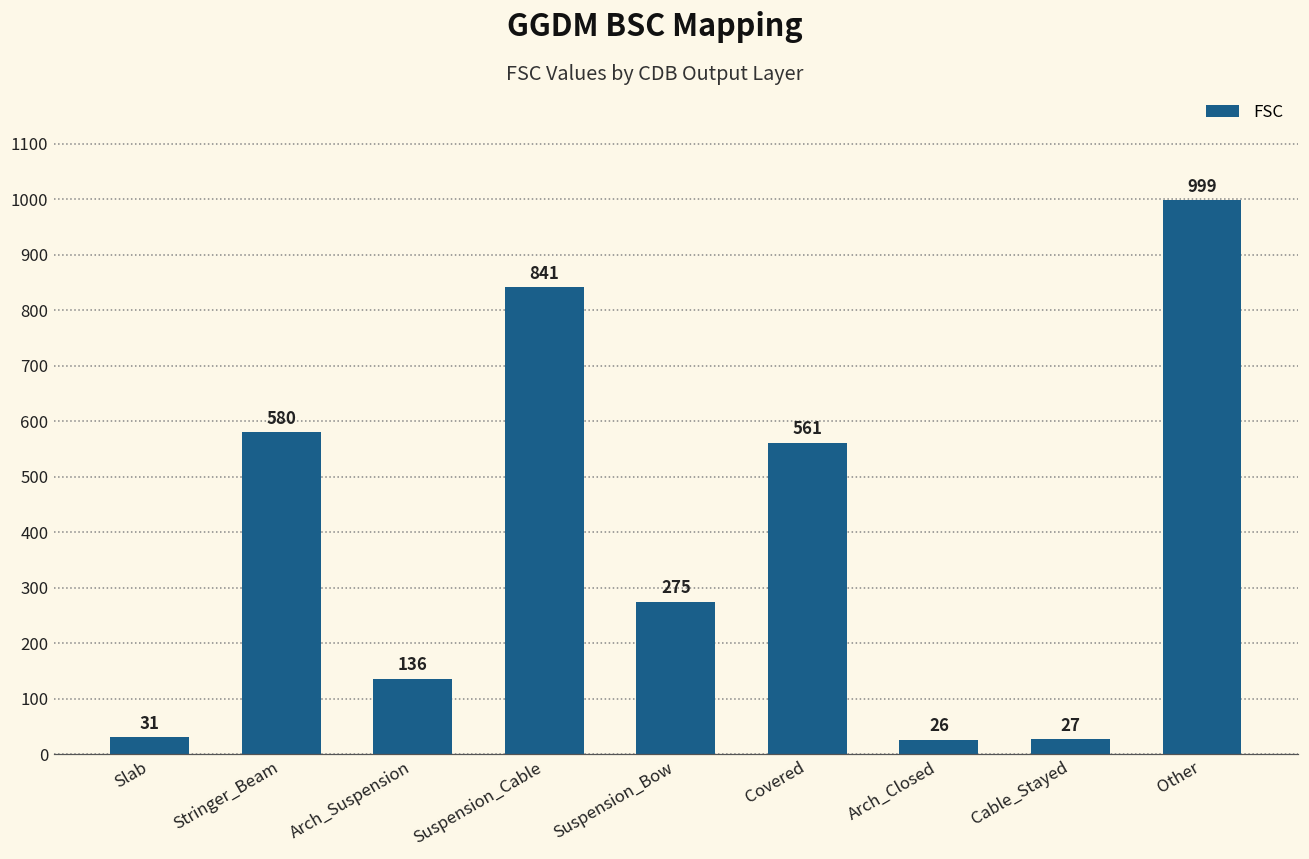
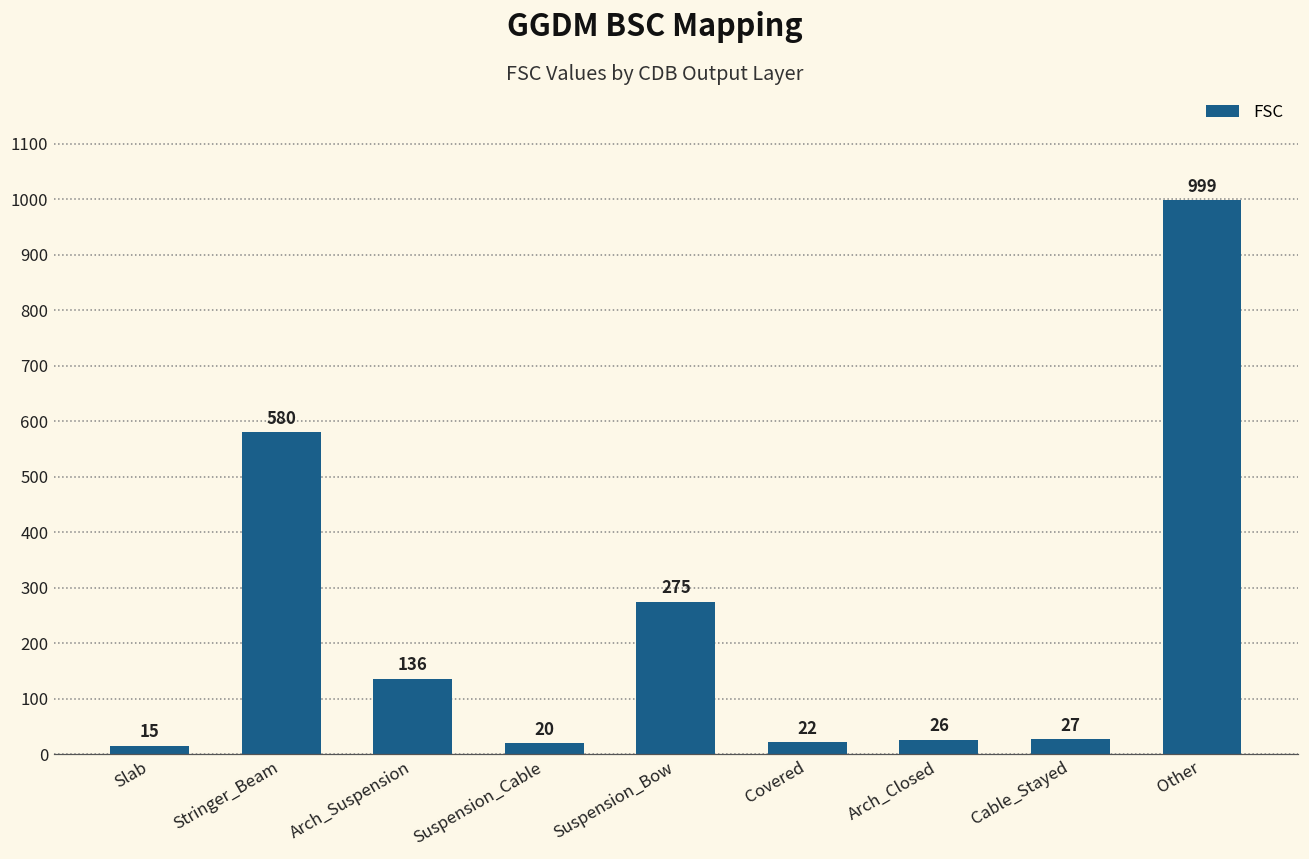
  {
-   "Slab": 31,
+   "Slab": 15,
    "Stringer_Beam": 580,
    "Arch_Suspension": 136,
-   "Suspension_Cable": 841,
+   "Suspension_Cable": 20,
    "Suspension_Bow": 275,
-   "Covered": 561,
+   "Covered": 22,
    "Arch_Closed": 26,
    "Cable_Stayed": 27,
    "Other": 999
  }
